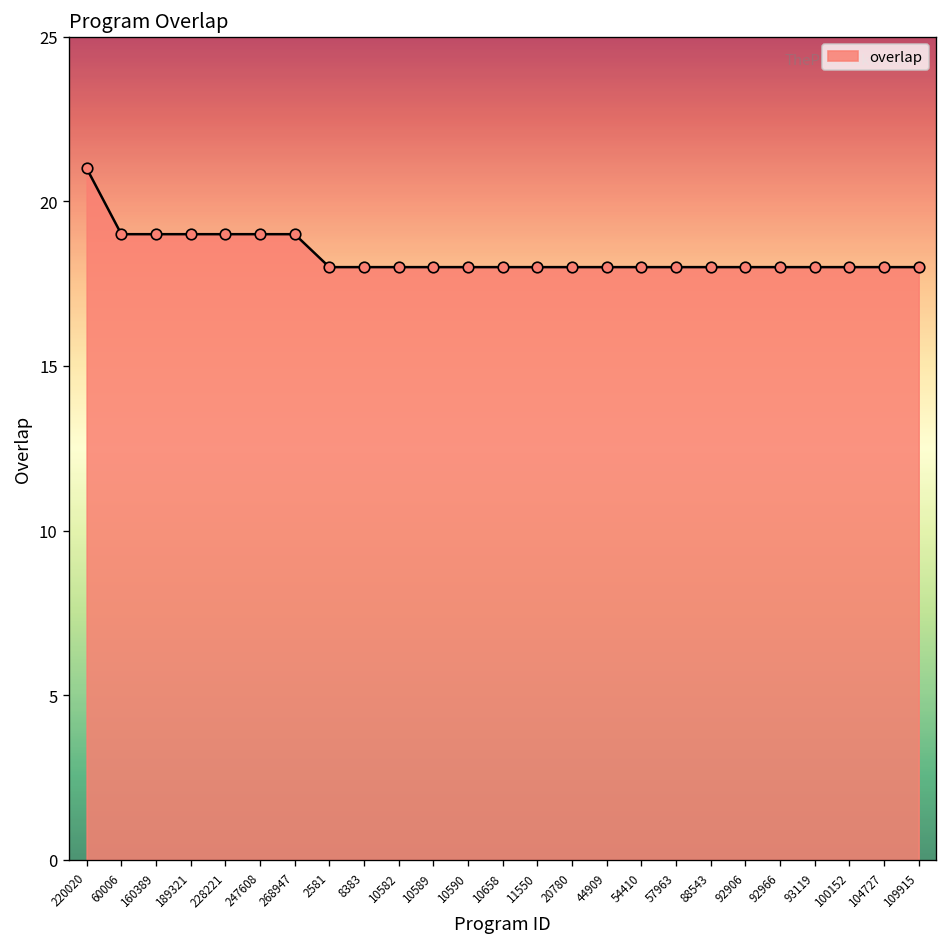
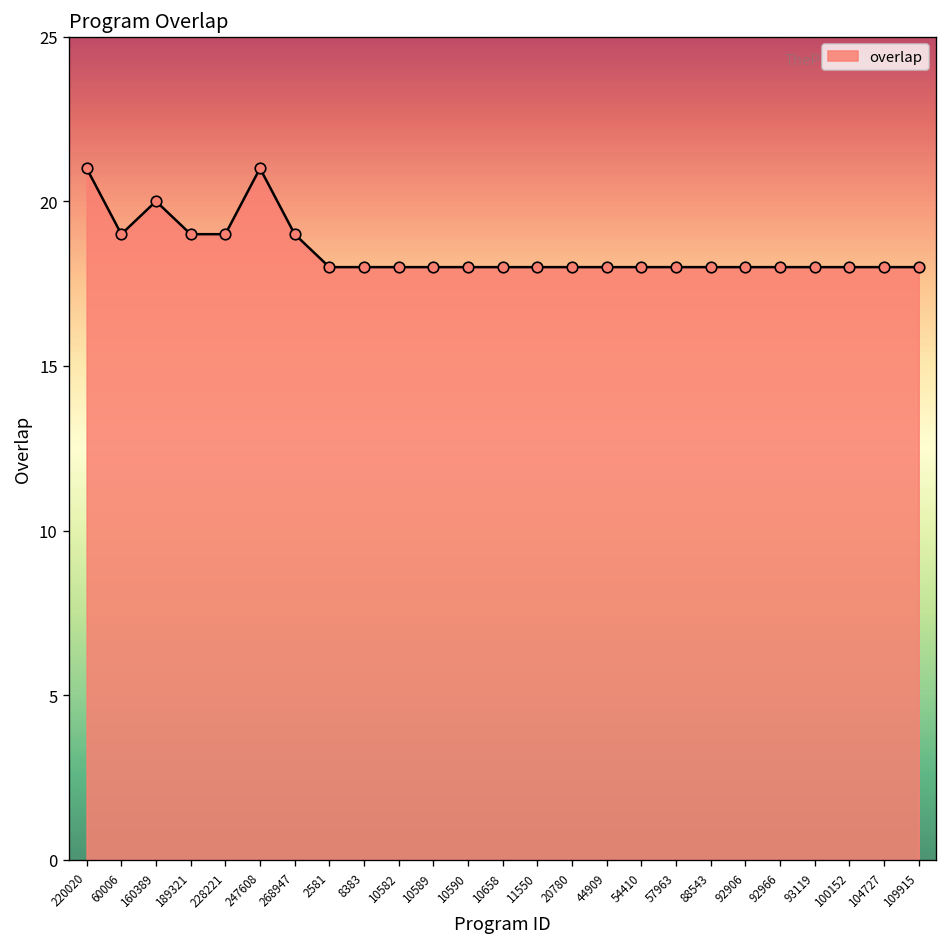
  {
    "220020": 21,
    "60006": 19,
-   "160389": 19,
+   "160389": 20,
    "189321": 19,
    "228221": 19,
-   "247608": 19,
+   "247608": 21,
    "268947": 19,
    "2581": 18,
    "8383": 18,
    "10582": 18,
    "10589": 18,
    "10590": 18,
    "10658": 18,
    "11550": 18,
    "20780": 18,
    "44909": 18,
    "54410": 18,
    "57963": 18,
    "88543": 18,
    "92906": 18,
    "92966": 18,
    "93119": 18,
    "100152": 18,
    "104727": 18,
    "109915": 18
  }
